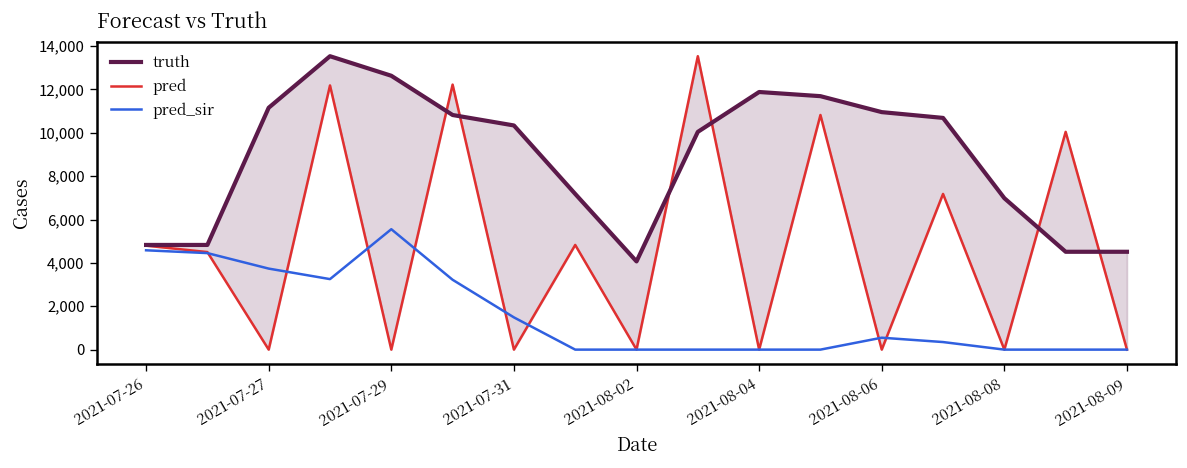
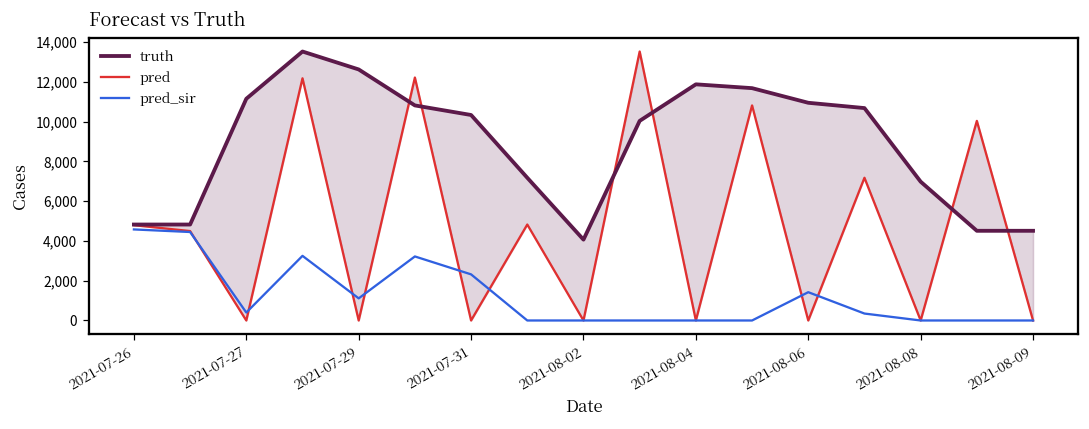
  {
    "pred": {
      "2021-07-27": "0",
      "2021-07-29": "0",
      "2021-07-31": "0",
      "2021-08-06": "0"
    },
    "pred_sir": {
-     "2021-07-27": "3,700",
-     "2021-07-29": "5,600",
-     "2021-07-31": "1,500",
-     "2021-08-06": "500"
+     "2021-07-27": "400",
+     "2021-07-29": "1,100",
+     "2021-07-31": "2,300",
+     "2021-08-06": "1,400"
    }
  }
